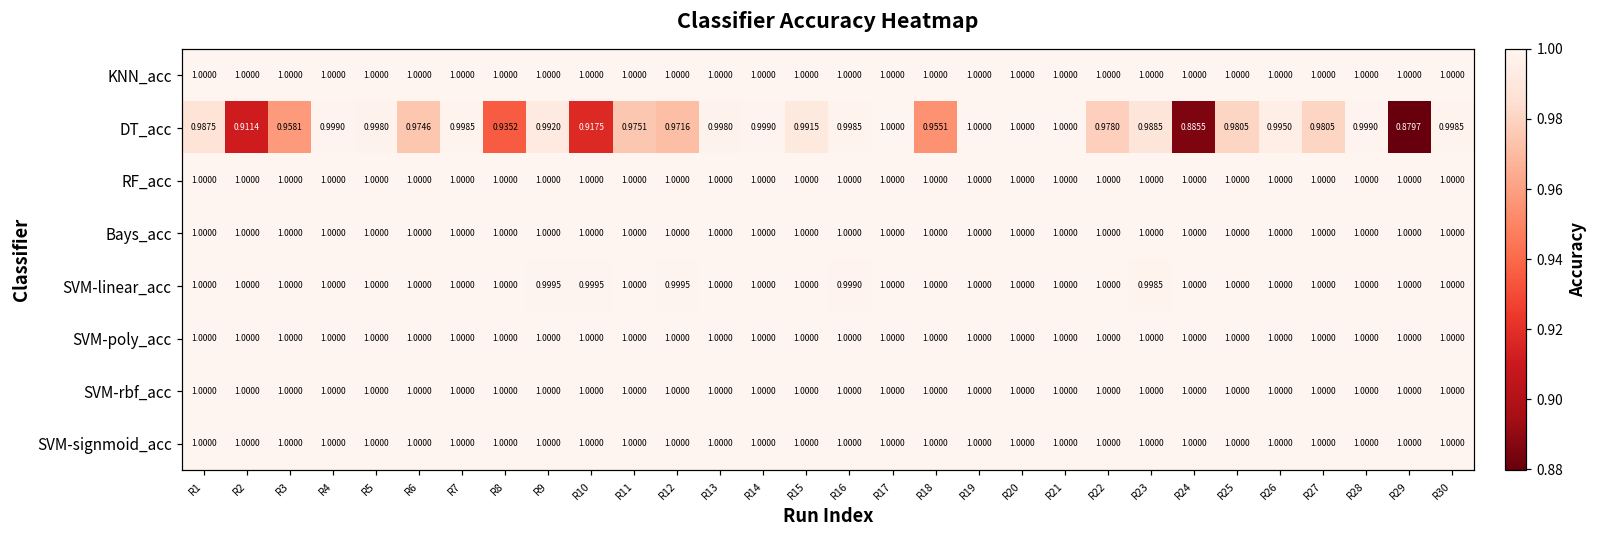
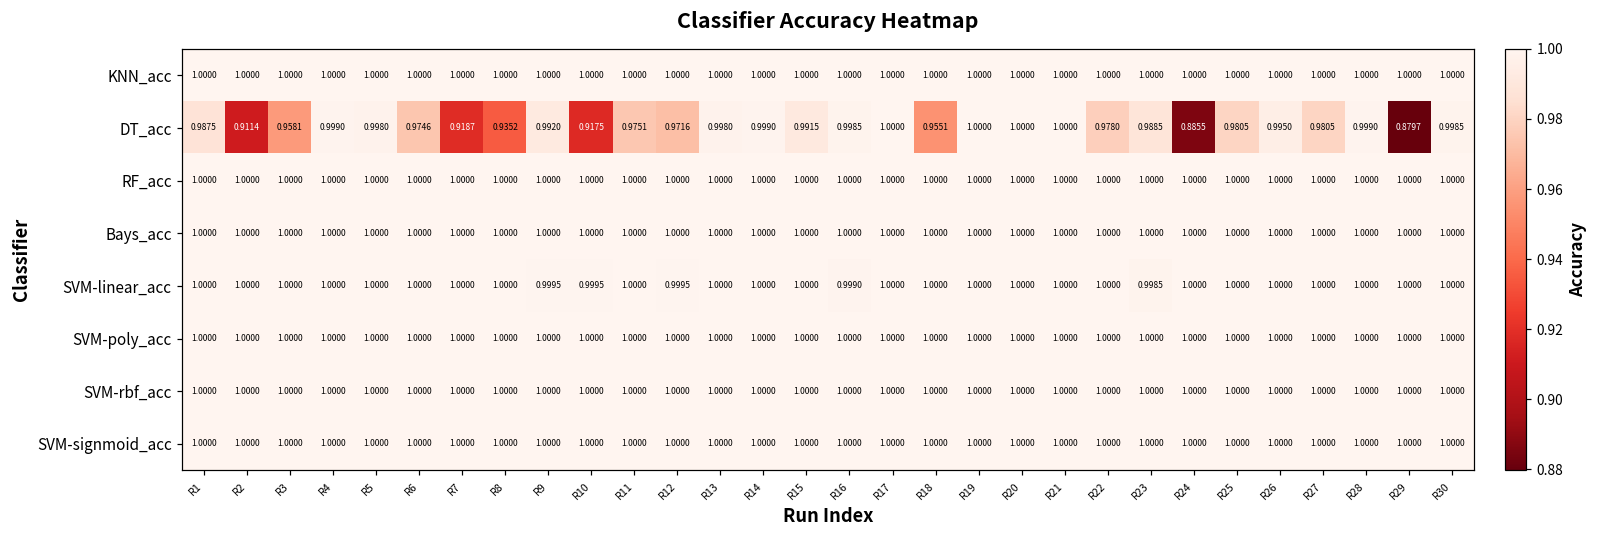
  {
    "DT_acc": {
      "R1": 0.9875,
      "R2": 0.9114,
      "R3": 0.9581,
      "R4": 0.9990,
      "R5": 0.9980,
      "R6": 0.9746,
-     "R7": 0.9985,
+     "R7": 0.9187,
      "R8": 0.9352,
      "R9": 0.9920,
      "R10": 0.9175,
      "R11": 0.9751,
      "R12": 0.9716,
      "R13": 0.9980,
      "R14": 0.9990,
      "R15": 0.9915,
      "R16": 0.9985,
      "R17": 1.0000,
      "R18": 0.9551,
      "R19": 1.0000,
      "R20": 1.0000,
      "R21": 1.0000,
      "R22": 0.9780,
      "R23": 0.9885,
      "R24": 0.8855,
      "R25": 0.9805,
      "R26": 0.9950,
      "R27": 0.9805,
      "R28": 0.9990,
      "R29": 0.8797,
      "R30": 0.9985
    }
  }
